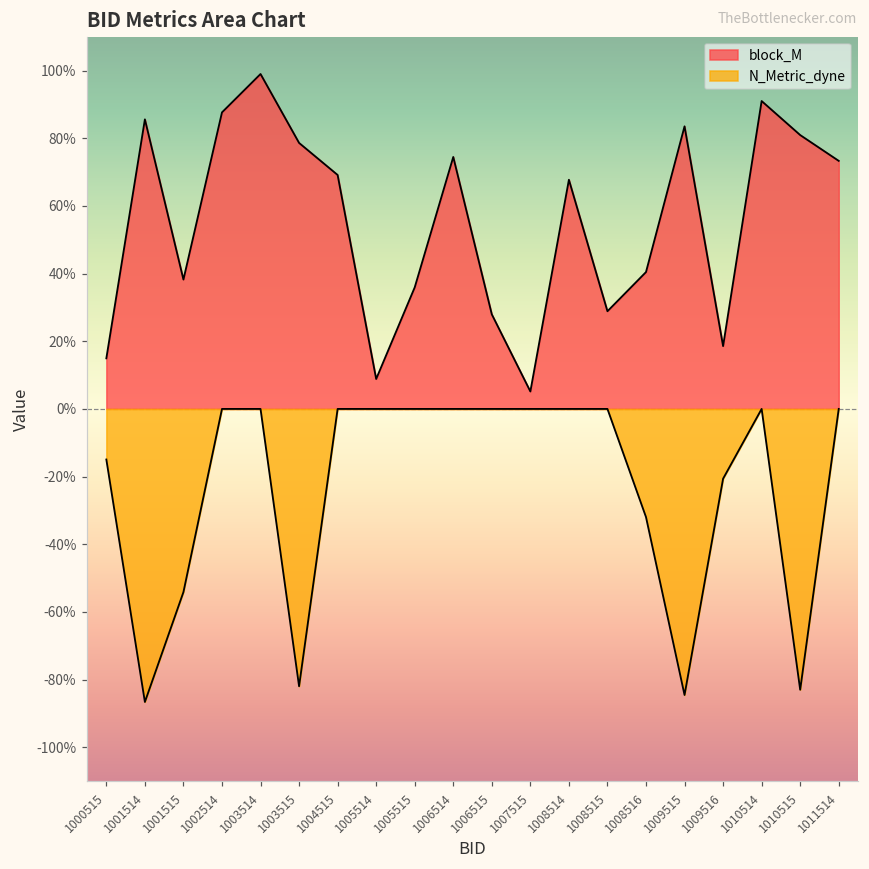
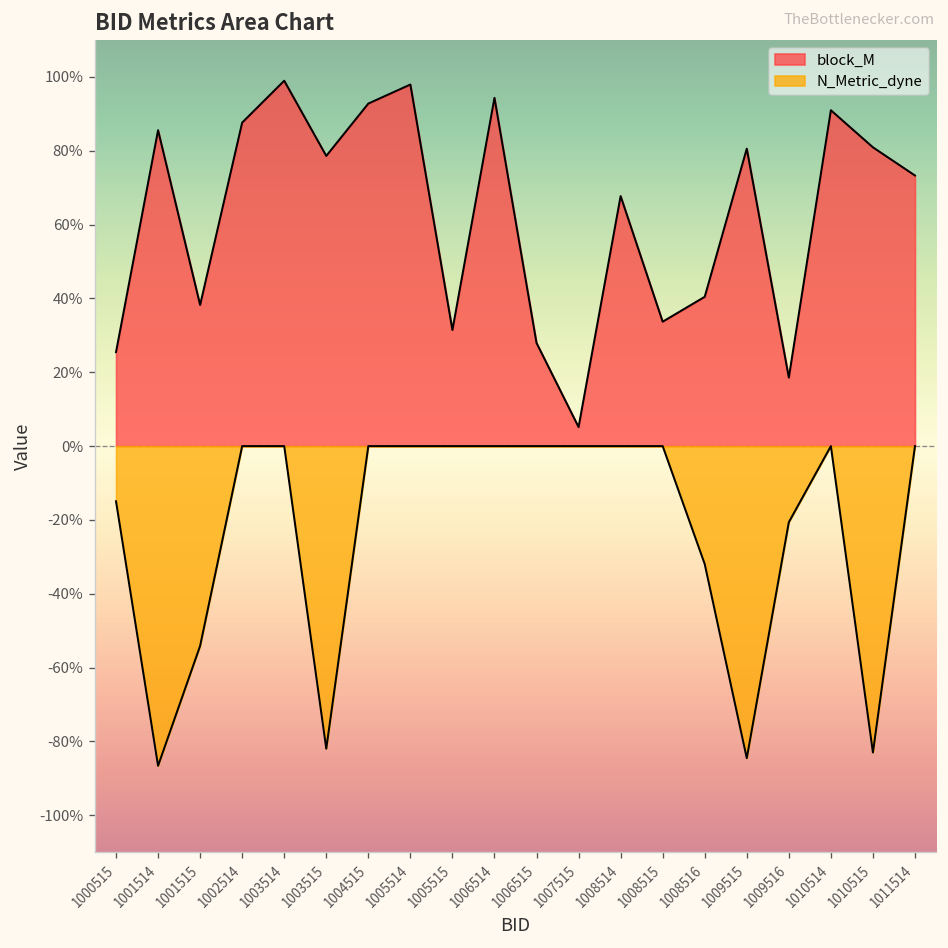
  {
    "block_M": {
-     "1000515": "15%",
+     "1000515": "25%",
      "1001514": "86%",
      "1001515": "38%",
      "1002514": "88%",
      "1003514": "99%",
      "1003515": "79%",
-     "1004515": "69%",
-     "1005514": "9%",
-     "1005515": "36%",
-     "1006514": "74%",
+     "1004515": "93%",
+     "1005514": "98%",
+     "1005515": "31%",
+     "1006514": "94%",
      "1006515": "28%",
      "1007515": "5%",
      "1008514": "68%",
-     "1008515": "29%",
+     "1008515": "34%",
      "1008516": "40%",
-     "1009515": "84%",
+     "1009515": "81%",
      "1009516": "19%",
      "1010514": "91%",
      "1010515": "81%",
      "1011514": "73%"
    }
  }
